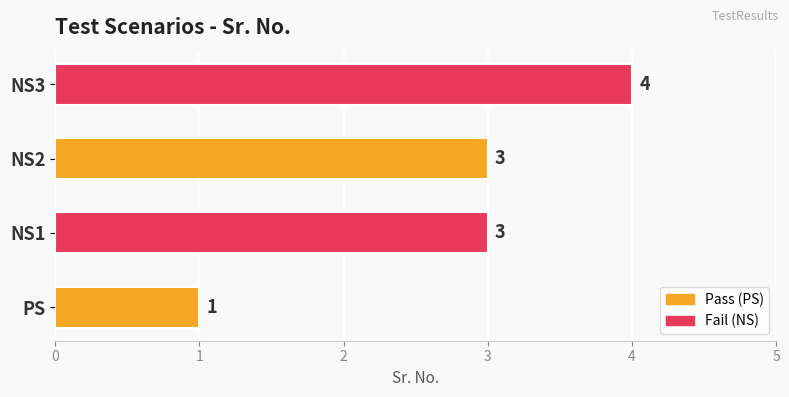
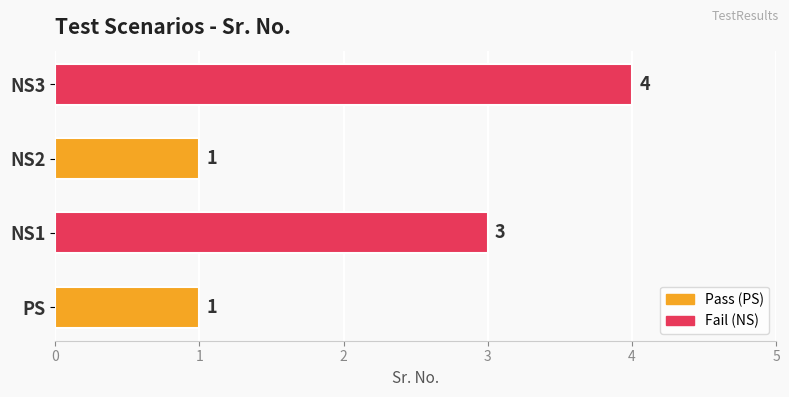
  {
    "NS3": 4,
-   "NS2": 3,
+   "NS2": 1,
    "NS1": 3,
    "PS": 1
  }
